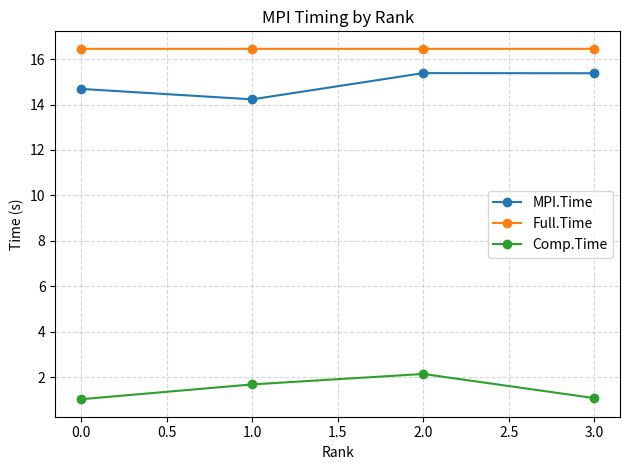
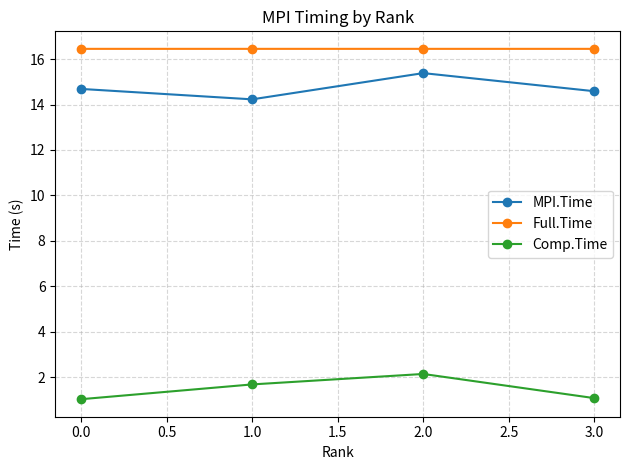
  {
    "MPI.Time": {
      "0.0": 14.7,
      "1.0": 14.2,
      "2.0": 15.4,
-     "3.0": 15.4
+     "3.0": 14.6
    },
    "Full.Time": {
      "0.0": 16.5,
      "1.0": 16.5,
      "2.0": 16.5,
      "3.0": 16.5
    },
    "Comp.Time": {
      "0.0": 1.0,
      "1.0": 1.7,
      "2.0": 2.1,
      "3.0": 1.1
    }
  }
